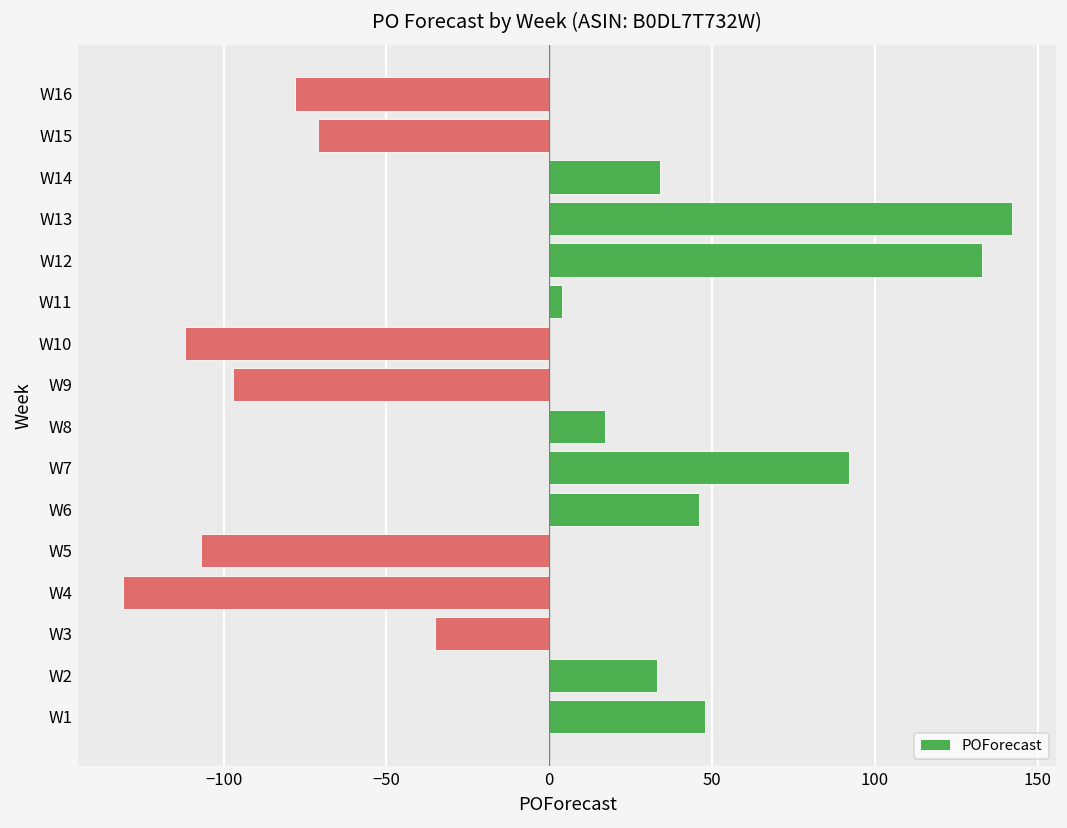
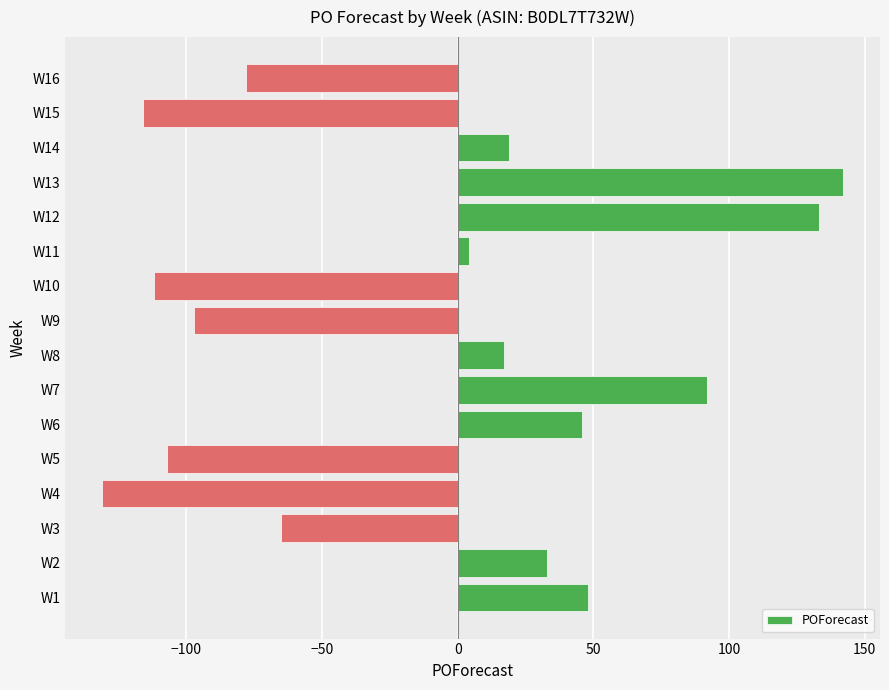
  {
    "W16": -78,
-   "W15": -71,
-   "W14": 34,
+   "W15": -116,
+   "W14": 19,
    "W13": 142,
    "W12": 133,
    "W11": 4,
    "W10": -112,
    "W9": -97,
    "W8": 17,
    "W7": 92,
    "W6": 46,
    "W5": -107,
    "W4": -131,
-   "W3": -35,
+   "W3": -65,
    "W2": 33,
    "W1": 48
  }
